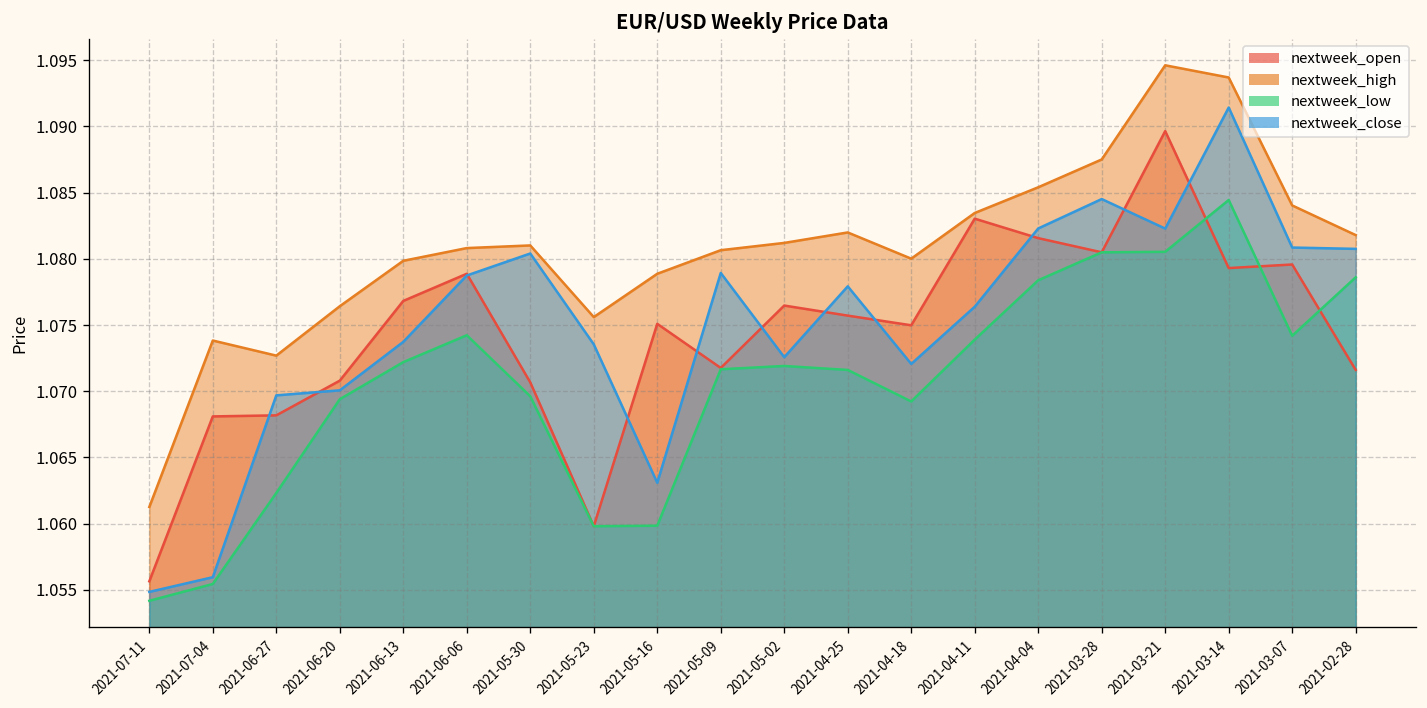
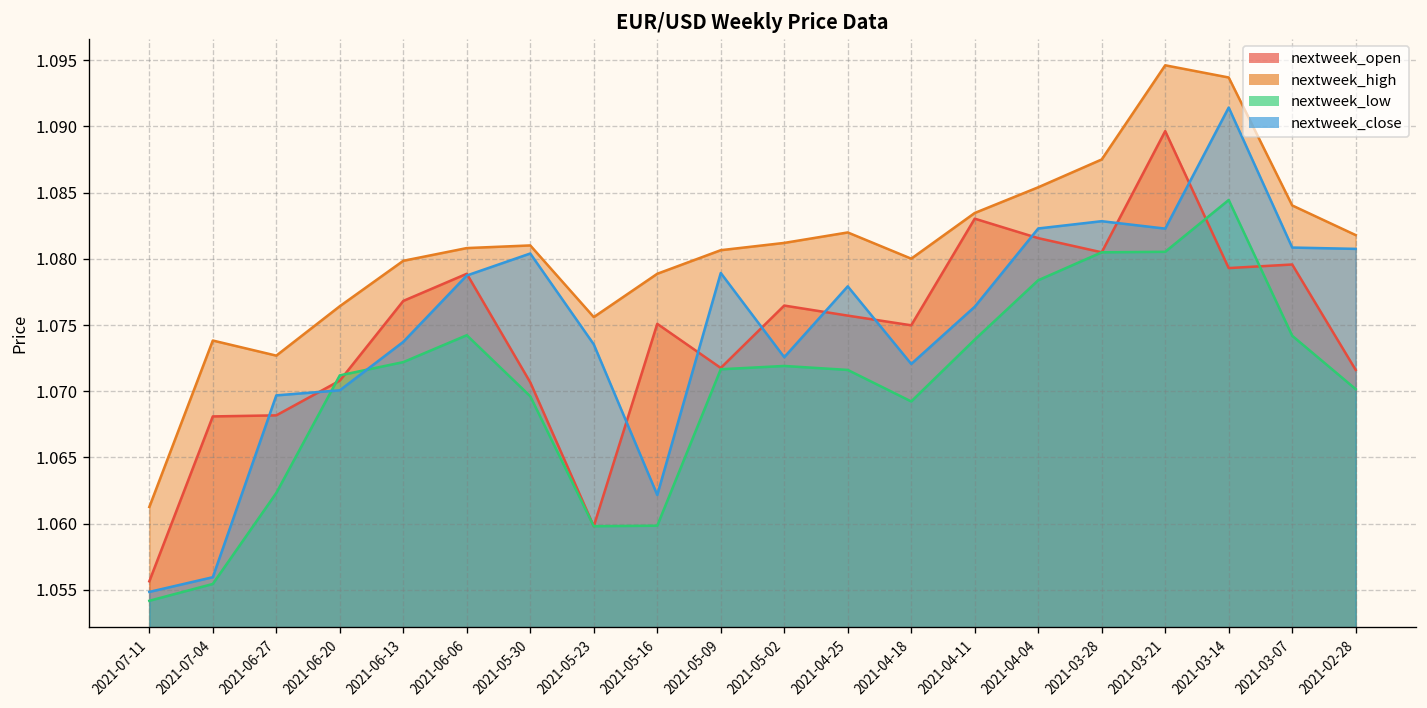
  {
    "nextweek_low": {
      "2021-07-11": 1.0542,
      "2021-07-04": 1.0555,
      "2021-06-27": 1.0623,
-     "2021-06-20": 1.0694,
+     "2021-06-20": 1.0712,
      "2021-06-13": 1.0722,
      "2021-06-06": 1.0742,
      "2021-05-30": 1.0696,
      "2021-05-16": 1.0599,
      "2021-05-02": 1.0719,
      "2021-04-25": 1.0716,
      "2021-04-18": 1.0692,
      "2021-04-11": 1.0739,
      "2021-04-04": 1.0784,
      "2021-03-21": 1.0805,
      "2021-03-14": 1.0844,
      "2021-03-07": 1.0742,
-     "2021-02-28": 1.0786
+     "2021-02-28": 1.0702
    },
    "nextweek_close": {
      "2021-07-11": 1.0549,
      "2021-07-04": 1.0560,
      "2021-06-27": 1.0697,
      "2021-06-20": 1.0701,
      "2021-06-13": 1.0737,
      "2021-05-30": 1.0804,
      "2021-05-23": 1.0735,
-     "2021-05-16": 1.0631,
+     "2021-05-16": 1.0622,
      "2021-05-09": 1.0789,
      "2021-05-02": 1.0726,
      "2021-04-25": 1.0779,
      "2021-04-18": 1.0721,
      "2021-04-11": 1.0764,
      "2021-04-04": 1.0823,
-     "2021-03-28": 1.0845,
+     "2021-03-28": 1.0828,
      "2021-03-21": 1.0823,
      "2021-03-14": 1.0914,
      "2021-03-07": 1.0809,
      "2021-02-28": 1.0808
    }
  }
